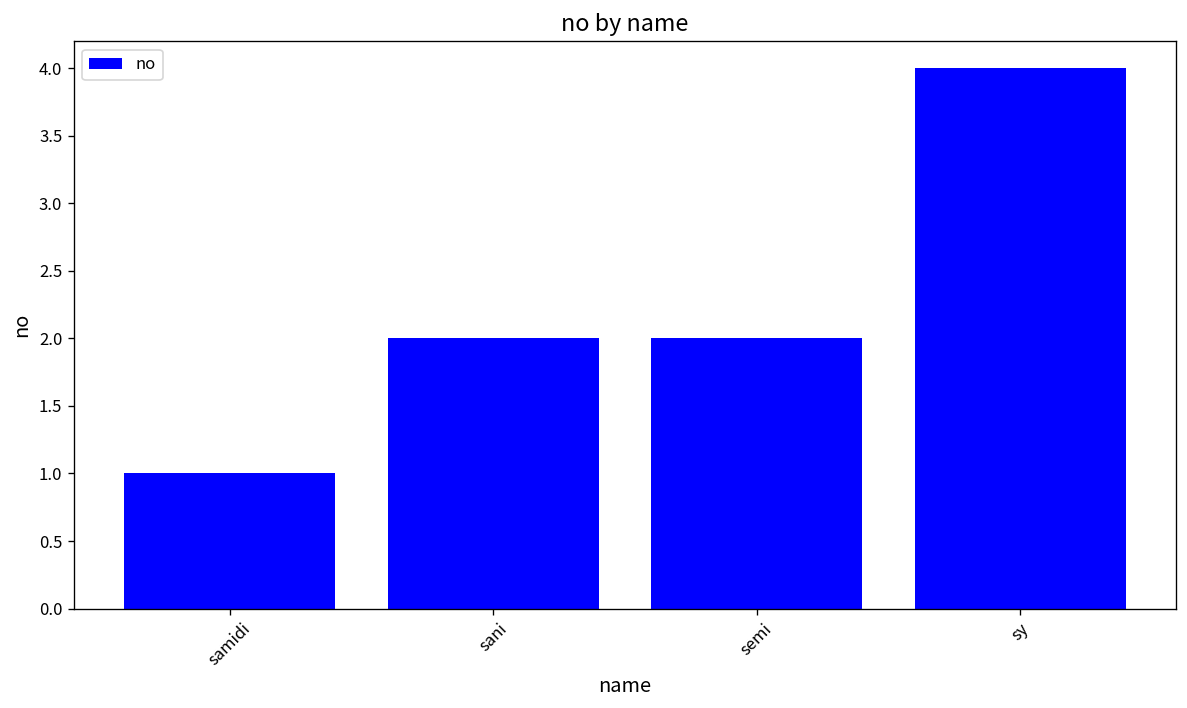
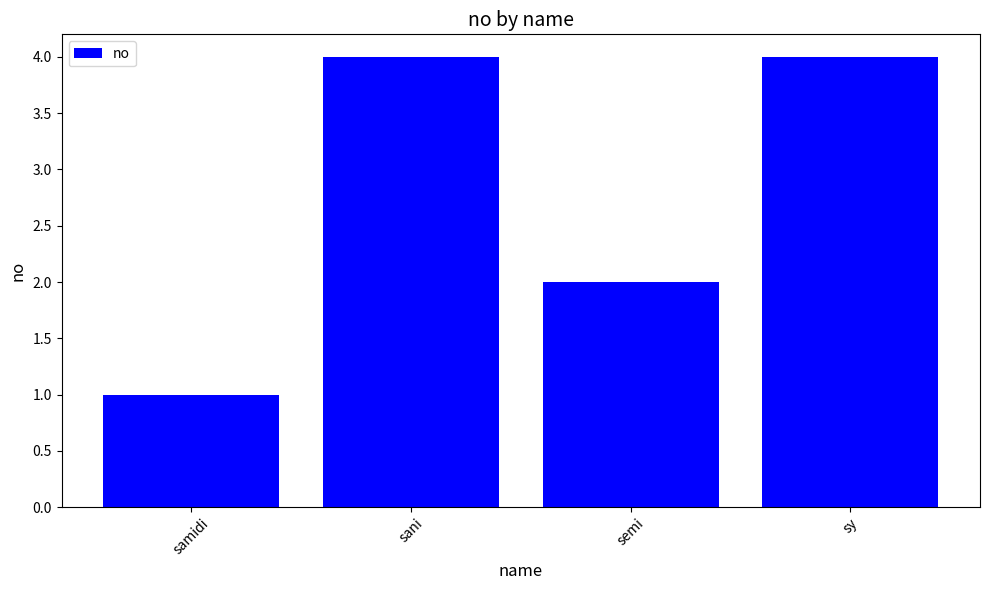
  {
    "samidi": 1,
-   "sani": 2,
+   "sani": 4,
    "semi": 2,
    "sy": 4
  }
